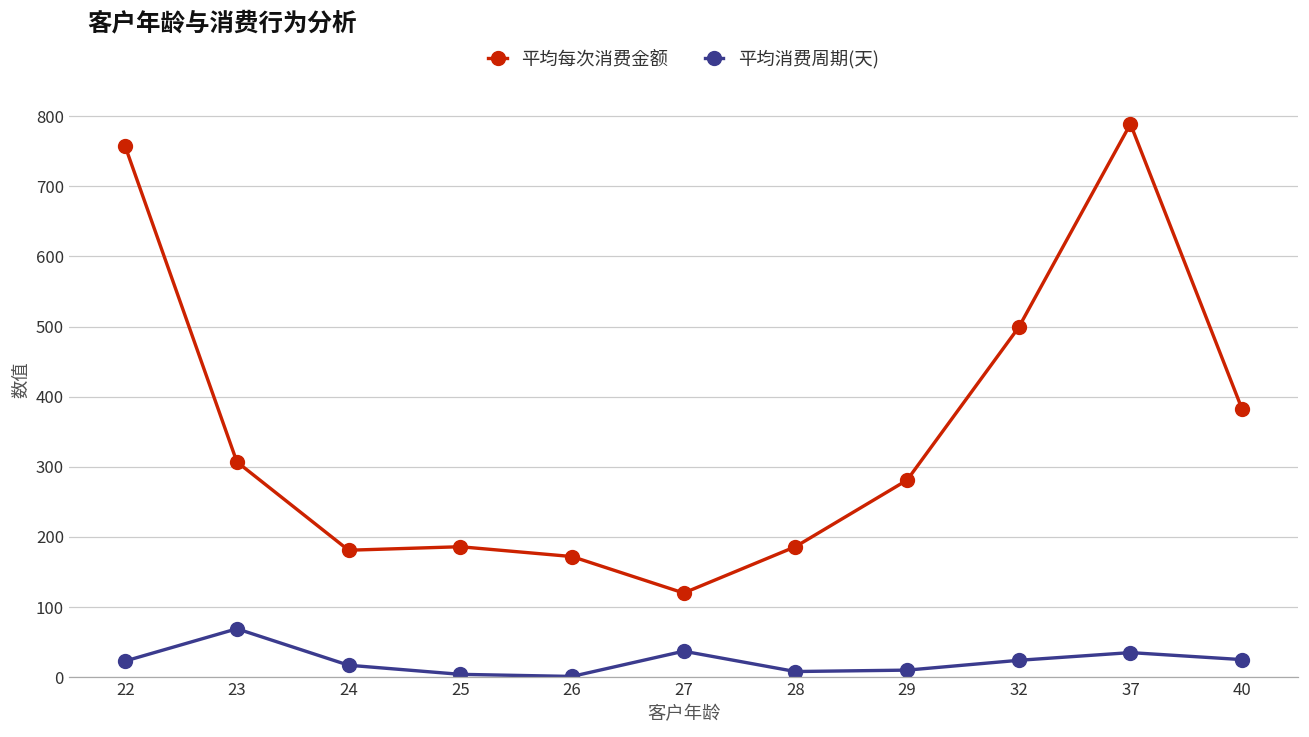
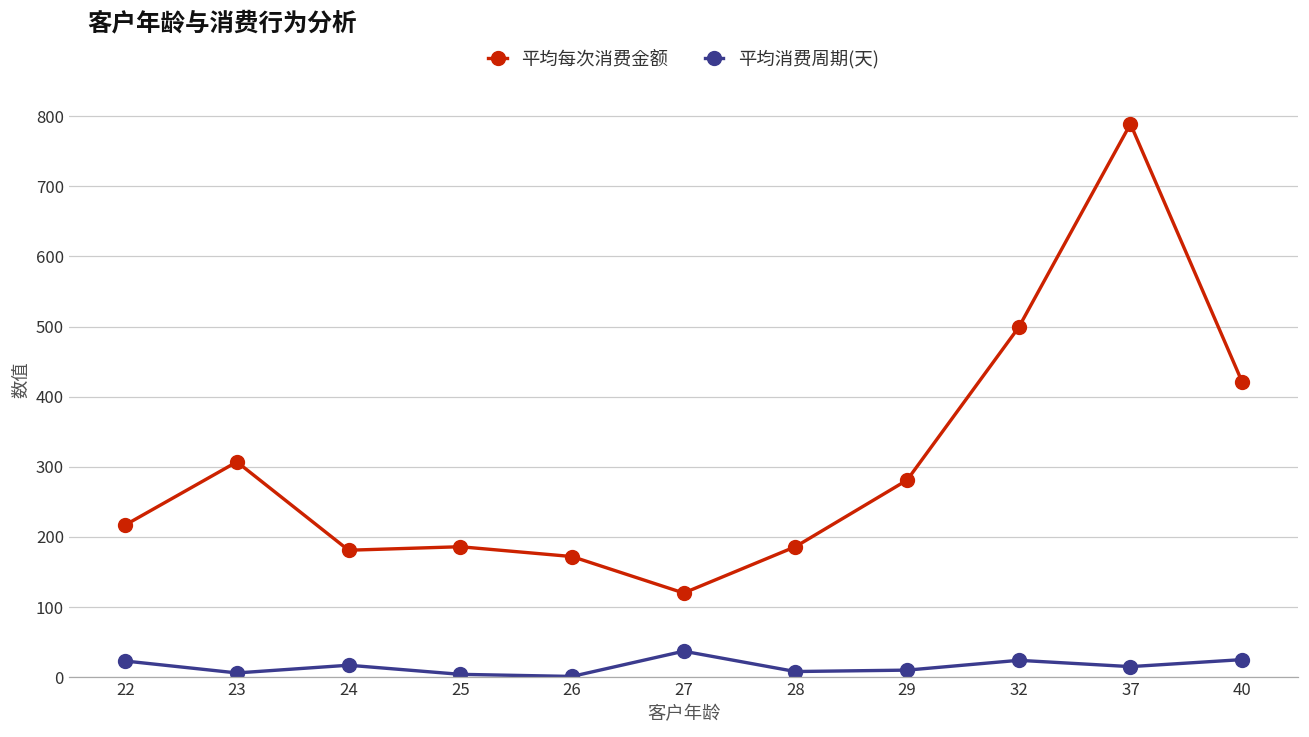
  {
    "平均每次消费金额": {
-     "22": 760,
+     "22": 220,
      "23": 310,
      "24": 180,
      "25": 190,
      "26": 170,
      "27": 120,
      "28": 190,
      "29": 280,
      "32": 500,
      "37": 790,
-     "40": 380
+     "40": 420
    },
    "平均消费周期(天)": {
      "22": 20,
-     "23": 70,
+     "23": 10,
      "24": 20,
      "25": 0,
      "26": 0,
      "27": 40,
      "28": 10,
      "29": 10,
      "32": 20,
-     "37": 40,
+     "37": 20,
      "40": 30
    }
  }
